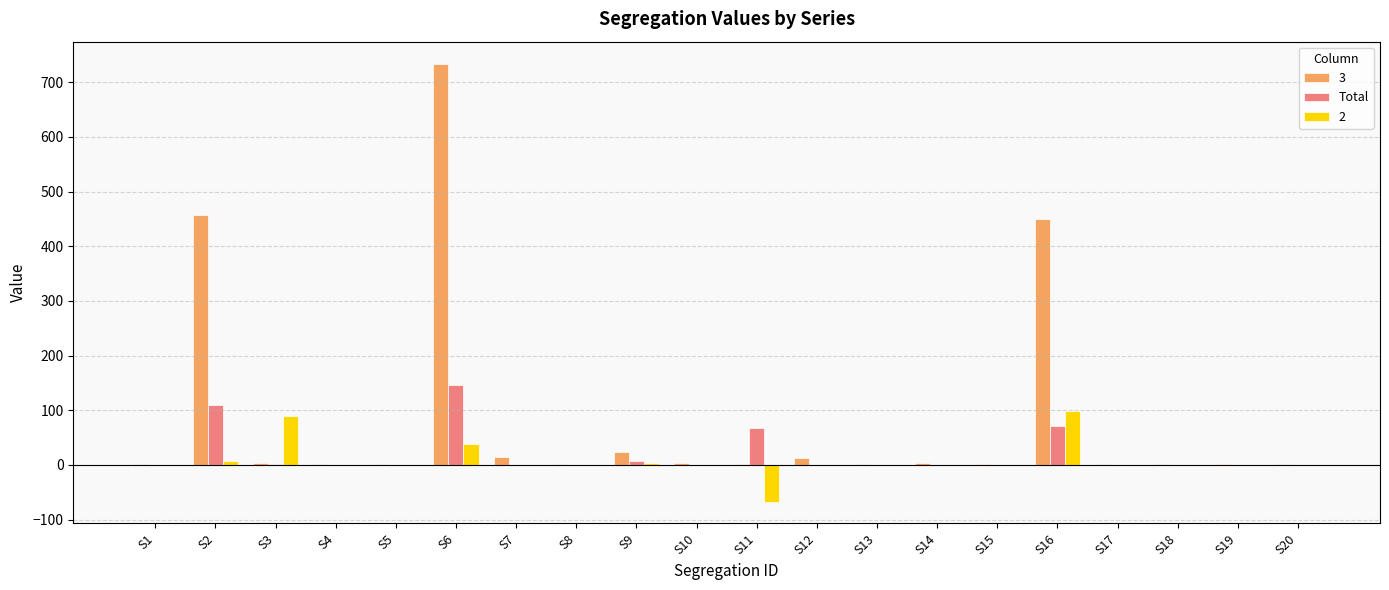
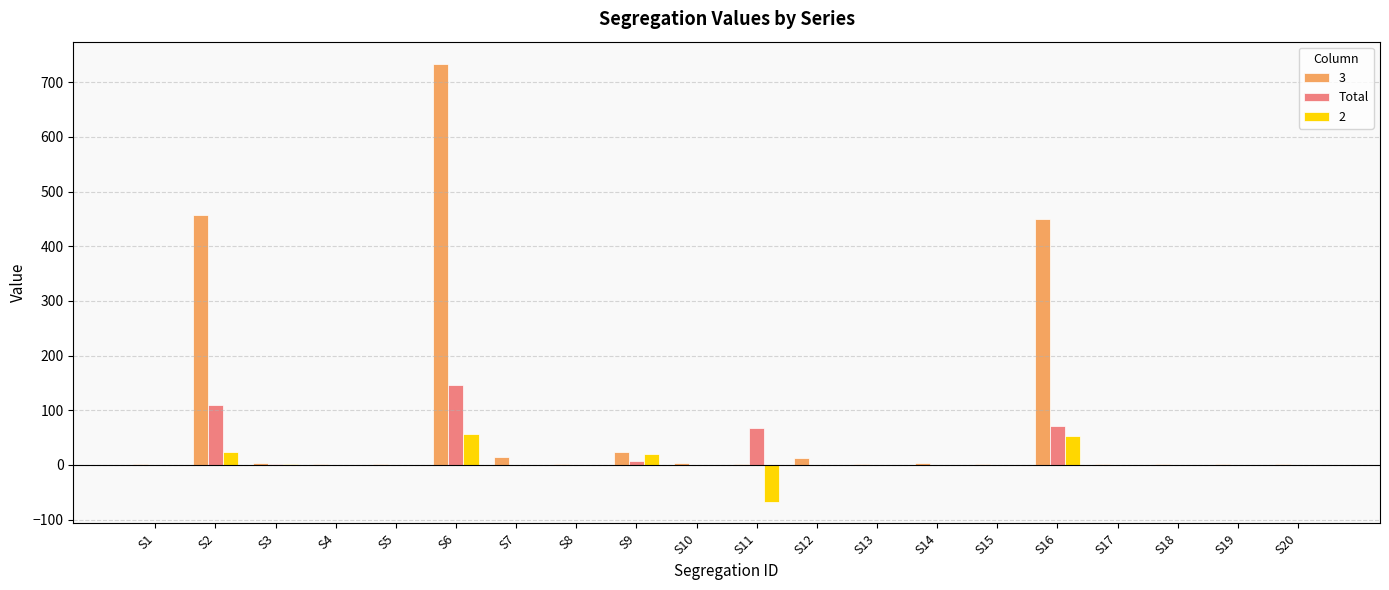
  {
    "2": {
      "S1": 0,
-     "S2": 10,
-     "S3": 90,
+     "S2": 20,
+     "S3": 0,
      "S4": 0,
      "S5": 0,
-     "S6": 40,
+     "S6": 60,
      "S7": 0,
      "S8": 0,
-     "S9": 0,
+     "S9": 20,
      "S10": 0,
      "S11": -70,
      "S12": 0,
      "S13": 0,
      "S14": 0,
      "S15": 0,
-     "S16": 100,
+     "S16": 50,
      "S17": 0,
      "S18": 0,
      "S19": 0,
      "S20": 0
    }
  }
